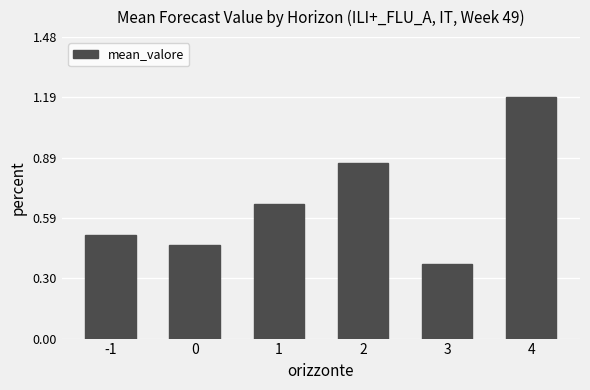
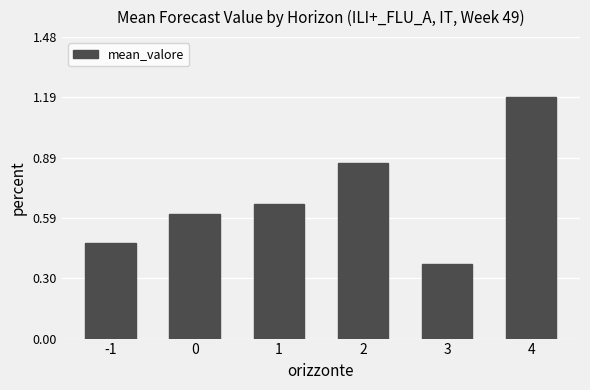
  {
-   "-1": 0.51,
-   "0": 0.46,
+   "-1": 0.47,
+   "0": 0.61,
    "1": 0.66,
    "2": 0.87,
    "3": 0.36,
    "4": 1.19
  }
